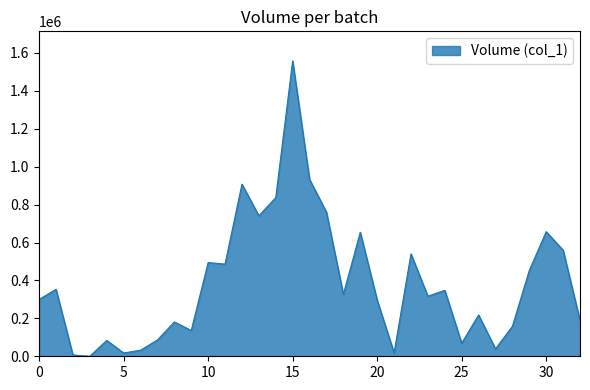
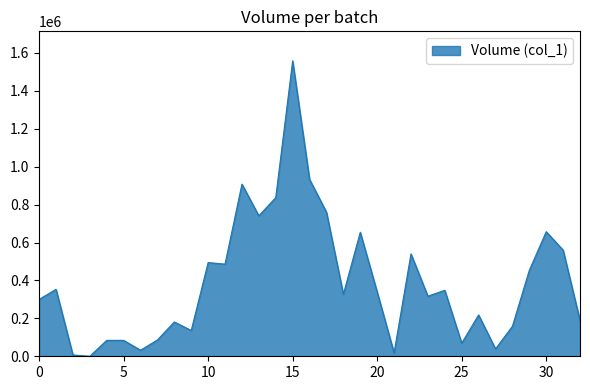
  {
    "0": 300000,
-   "5": 20000,
+   "5": 80000,
    "10": 490000,
    "15": 1560000,
-   "20": 300000,
+   "20": 340000,
    "25": 70000,
    "30": 660000
  }
